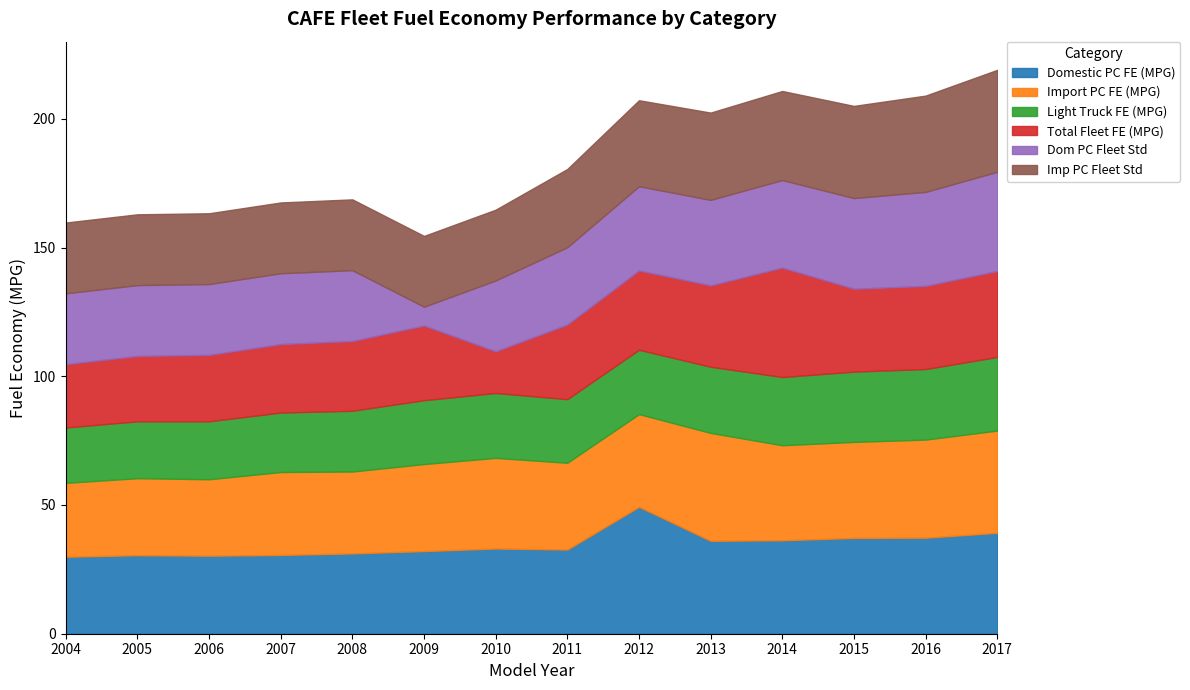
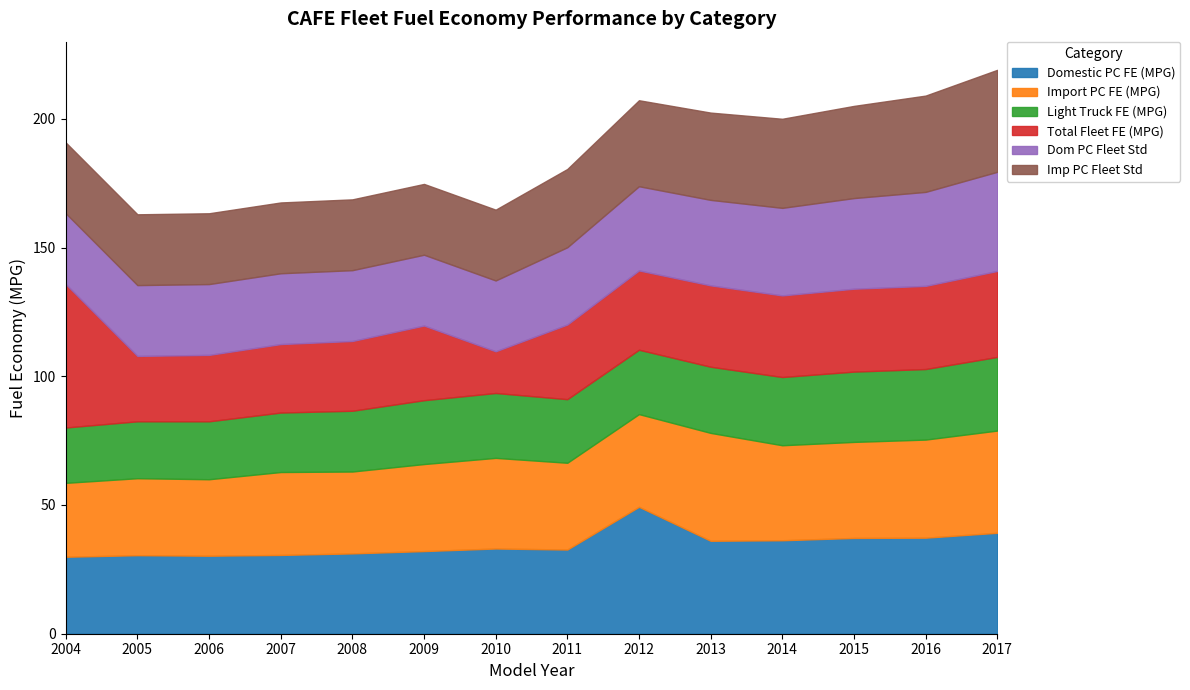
  {
    "Domestic PC FE (MPG)": {
      "2004": 30,
      "2005": 31,
      "2006": 30,
      "2007": 31,
      "2008": 31,
      "2009": 32,
      "2010": 33,
      "2011": 33,
      "2012": 49,
      "2013": 36,
      "2014": 36,
      "2015": 37,
      "2016": 37,
      "2017": 39
    },
    "Import PC FE (MPG)": {
      "2004": 29,
      "2005": 30,
      "2006": 30,
      "2007": 32,
      "2008": 32,
      "2009": 34,
      "2010": 35,
      "2011": 34,
      "2012": 36,
      "2013": 42,
      "2014": 37,
      "2015": 37,
      "2016": 38,
      "2017": 40
    },
    "Light Truck FE (MPG)": {
      "2004": 22,
      "2005": 22,
      "2006": 23,
      "2007": 23,
      "2008": 24,
      "2009": 25,
      "2010": 25,
      "2011": 25,
      "2012": 25,
      "2013": 26,
      "2014": 27,
      "2015": 27,
      "2016": 27,
      "2017": 29
    },
    "Total Fleet FE (MPG)": {
-     "2004": 25,
+     "2004": 56,
      "2005": 25,
      "2006": 26,
      "2007": 27,
      "2008": 27,
      "2009": 29,
      "2010": 16,
      "2011": 29,
      "2012": 31,
      "2013": 32,
-     "2014": 43,
+     "2014": 32,
      "2015": 32,
      "2016": 32,
      "2017": 33
    },
    "Dom PC Fleet Std": {
      "2004": 28,
      "2005": 28,
      "2006": 28,
      "2007": 28,
      "2008": 28,
-     "2009": 7,
+     "2009": 27,
      "2010": 28,
      "2011": 30,
      "2012": 33,
      "2013": 33,
      "2014": 34,
      "2015": 35,
      "2016": 37,
      "2017": 39
    },
    "Imp PC Fleet Std": {
      "2004": 28,
      "2005": 28,
      "2006": 28,
      "2007": 28,
      "2008": 28,
      "2009": 28,
      "2010": 28,
      "2011": 30,
      "2012": 33,
      "2013": 34,
      "2014": 35,
      "2015": 36,
      "2016": 37,
      "2017": 40
    }
  }
